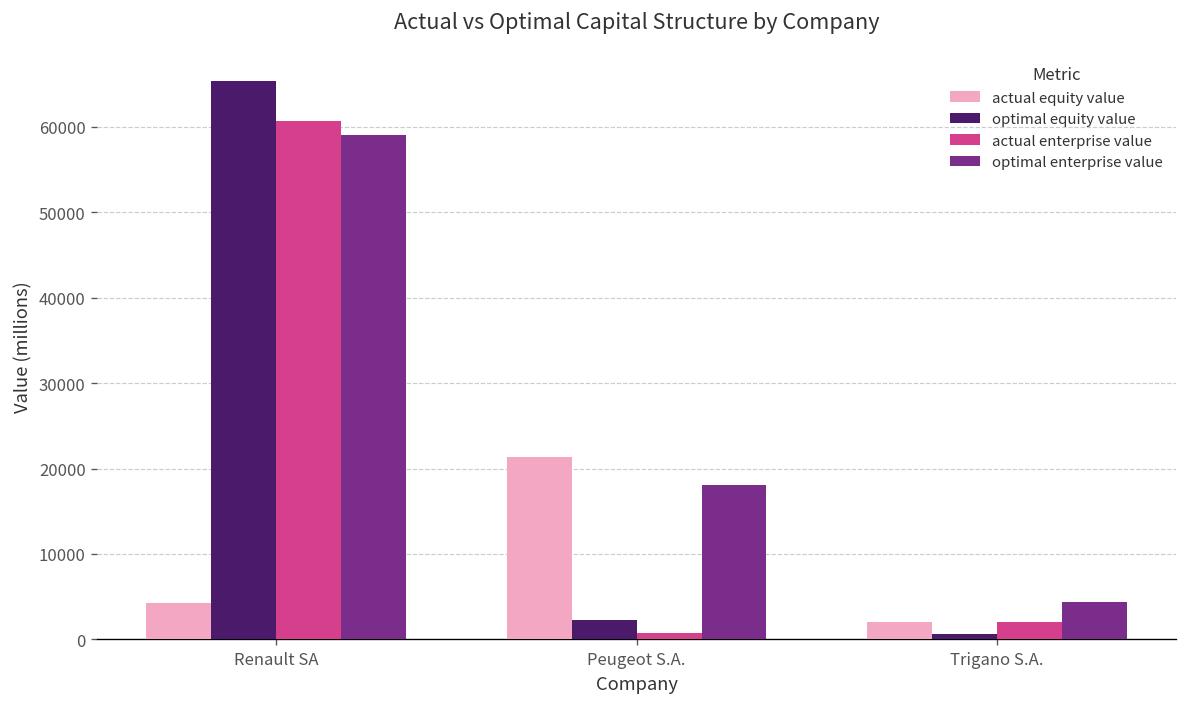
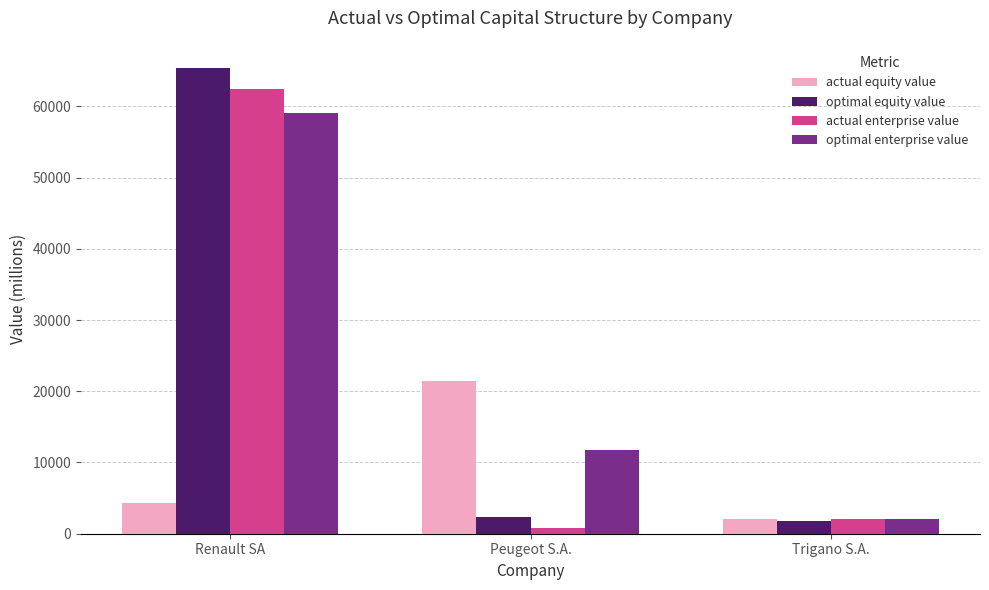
  {
    "actual equity value": {
      "Renault SA": 4000,
      "Peugeot S.A.": 21000,
      "Trigano S.A.": 2000
    },
    "optimal equity value": {
      "Renault SA": 65000,
      "Peugeot S.A.": 2000,
-     "Trigano S.A.": 1000
+     "Trigano S.A.": 2000
    },
    "actual enterprise value": {
-     "Renault SA": 61000,
+     "Renault SA": 62000,
      "Peugeot S.A.": 1000,
      "Trigano S.A.": 2000
    },
    "optimal enterprise value": {
      "Renault SA": 59000,
-     "Peugeot S.A.": 18000,
-     "Trigano S.A.": 4000
+     "Peugeot S.A.": 12000,
+     "Trigano S.A.": 2000
    }
  }
